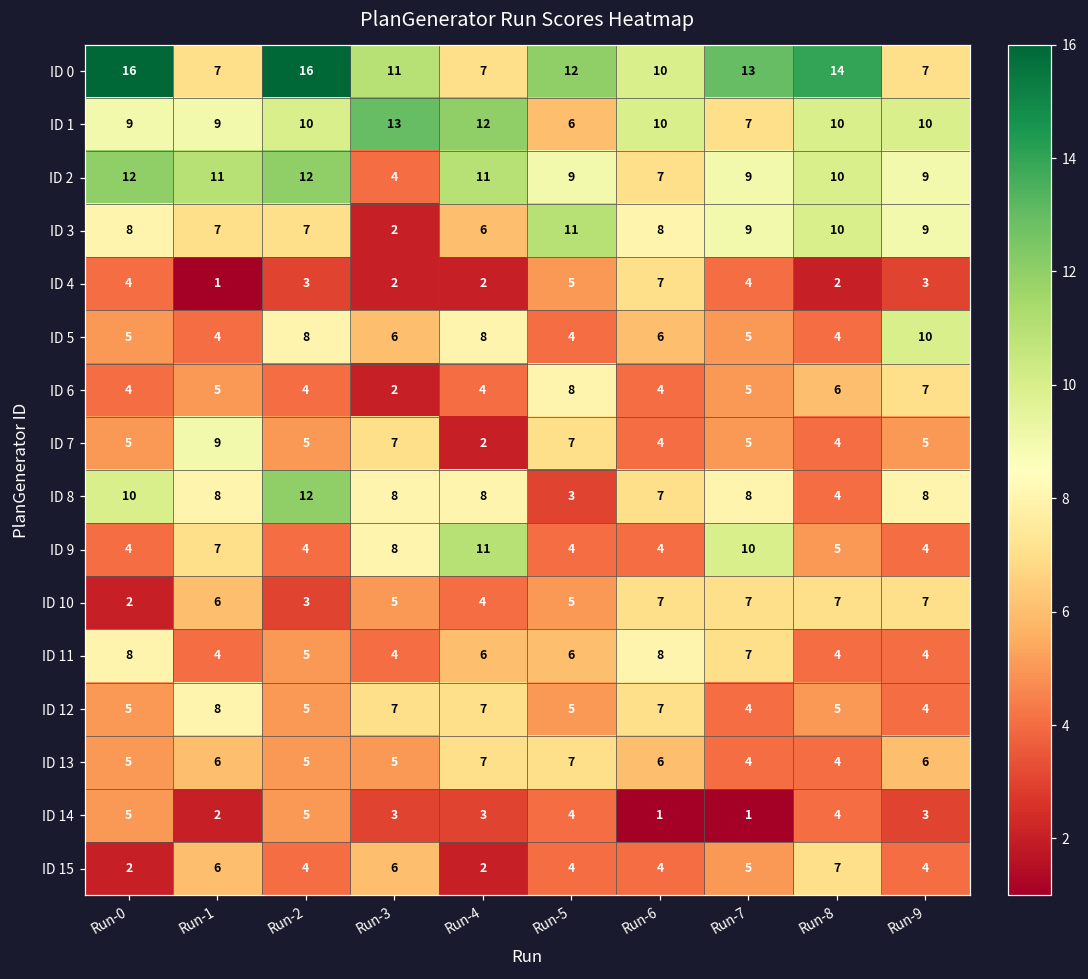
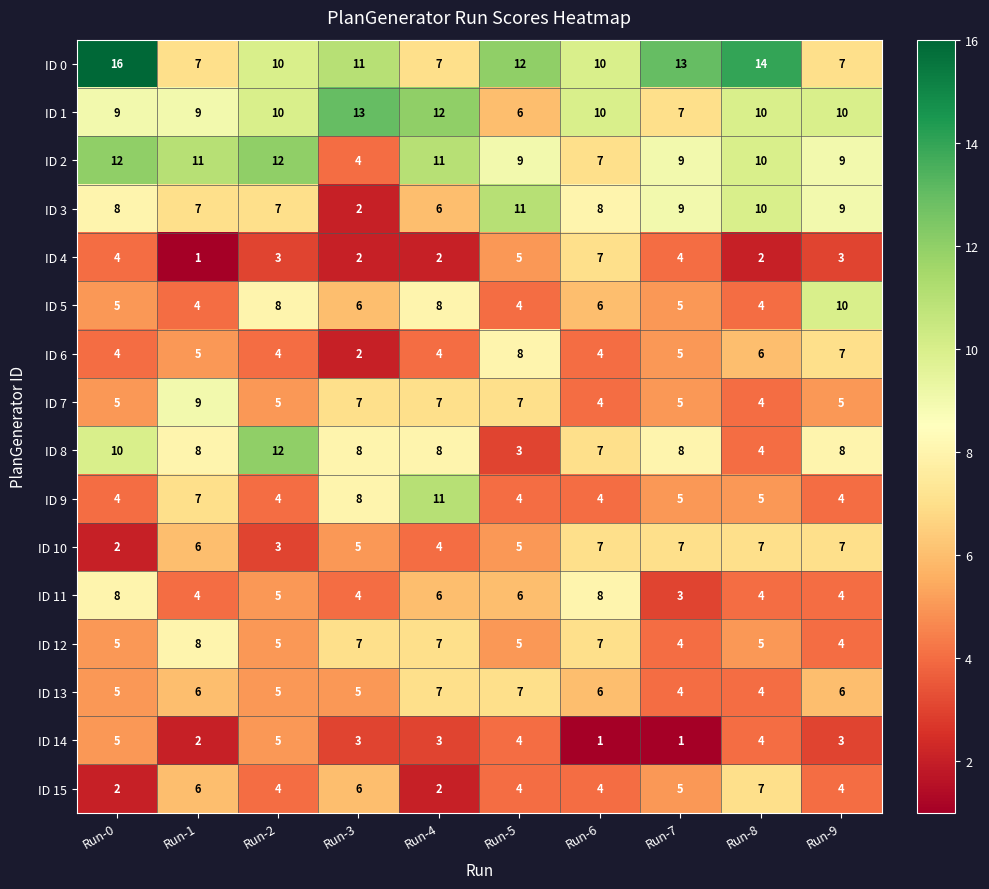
  {
    "ID 0": {
      "Run-0": 16,
      "Run-1": 7,
-     "Run-2": 16,
+     "Run-2": 10,
      "Run-3": 11,
      "Run-4": 7,
      "Run-5": 12,
      "Run-6": 10,
      "Run-7": 13,
      "Run-8": 14,
      "Run-9": 7
    },
    "ID 1": {
      "Run-0": 9,
      "Run-1": 9,
      "Run-2": 10,
      "Run-3": 13,
      "Run-4": 12,
      "Run-5": 6,
      "Run-6": 10,
      "Run-7": 7,
      "Run-8": 10,
      "Run-9": 10
    },
    "ID 2": {
      "Run-0": 12,
      "Run-1": 11,
      "Run-2": 12,
      "Run-3": 4,
      "Run-4": 11,
      "Run-5": 9,
      "Run-6": 7,
      "Run-7": 9,
      "Run-8": 10,
      "Run-9": 9
    },
    "ID 3": {
      "Run-0": 8,
      "Run-1": 7,
      "Run-2": 7,
      "Run-3": 2,
      "Run-4": 6,
      "Run-5": 11,
      "Run-6": 8,
      "Run-7": 9,
      "Run-8": 10,
      "Run-9": 9
    },
    "ID 4": {
      "Run-0": 4,
      "Run-1": 1,
      "Run-2": 3,
      "Run-3": 2,
      "Run-4": 2,
      "Run-5": 5,
      "Run-6": 7,
      "Run-7": 4,
      "Run-8": 2,
      "Run-9": 3
    },
    "ID 5": {
      "Run-0": 5,
      "Run-1": 4,
      "Run-2": 8,
      "Run-3": 6,
      "Run-4": 8,
      "Run-5": 4,
      "Run-6": 6,
      "Run-7": 5,
      "Run-8": 4,
      "Run-9": 10
    },
    "ID 6": {
      "Run-0": 4,
      "Run-1": 5,
      "Run-2": 4,
      "Run-3": 2,
      "Run-4": 4,
      "Run-5": 8,
      "Run-6": 4,
      "Run-7": 5,
      "Run-8": 6,
      "Run-9": 7
    },
    "ID 7": {
      "Run-0": 5,
      "Run-1": 9,
      "Run-2": 5,
      "Run-3": 7,
-     "Run-4": 2,
+     "Run-4": 7,
      "Run-5": 7,
      "Run-6": 4,
      "Run-7": 5,
      "Run-8": 4,
      "Run-9": 5
    },
    "ID 8": {
      "Run-0": 10,
      "Run-1": 8,
      "Run-2": 12,
      "Run-3": 8,
      "Run-4": 8,
      "Run-5": 3,
      "Run-6": 7,
      "Run-7": 8,
      "Run-8": 4,
      "Run-9": 8
    },
    "ID 9": {
      "Run-0": 4,
      "Run-1": 7,
      "Run-2": 4,
      "Run-3": 8,
      "Run-4": 11,
      "Run-5": 4,
      "Run-6": 4,
-     "Run-7": 10,
+     "Run-7": 5,
      "Run-8": 5,
      "Run-9": 4
    },
    "ID 10": {
      "Run-0": 2,
      "Run-1": 6,
      "Run-2": 3,
      "Run-3": 5,
      "Run-4": 4,
      "Run-5": 5,
      "Run-6": 7,
      "Run-7": 7,
      "Run-8": 7,
      "Run-9": 7
    },
    "ID 11": {
      "Run-0": 8,
      "Run-1": 4,
      "Run-2": 5,
      "Run-3": 4,
      "Run-4": 6,
      "Run-5": 6,
      "Run-6": 8,
-     "Run-7": 7,
+     "Run-7": 3,
      "Run-8": 4,
      "Run-9": 4
    },
    "ID 12": {
      "Run-0": 5,
      "Run-1": 8,
      "Run-2": 5,
      "Run-3": 7,
      "Run-4": 7,
      "Run-5": 5,
      "Run-6": 7,
      "Run-7": 4,
      "Run-8": 5,
      "Run-9": 4
    },
    "ID 13": {
      "Run-0": 5,
      "Run-1": 6,
      "Run-2": 5,
      "Run-3": 5,
      "Run-4": 7,
      "Run-5": 7,
      "Run-6": 6,
      "Run-7": 4,
      "Run-8": 4,
      "Run-9": 6
    },
    "ID 14": {
      "Run-0": 5,
      "Run-1": 2,
      "Run-2": 5,
      "Run-3": 3,
      "Run-4": 3,
      "Run-5": 4,
      "Run-6": 1,
      "Run-7": 1,
      "Run-8": 4,
      "Run-9": 3
    },
    "ID 15": {
      "Run-0": 2,
      "Run-1": 6,
      "Run-2": 4,
      "Run-3": 6,
      "Run-4": 2,
      "Run-5": 4,
      "Run-6": 4,
      "Run-7": 5,
      "Run-8": 7,
      "Run-9": 4
    }
  }
